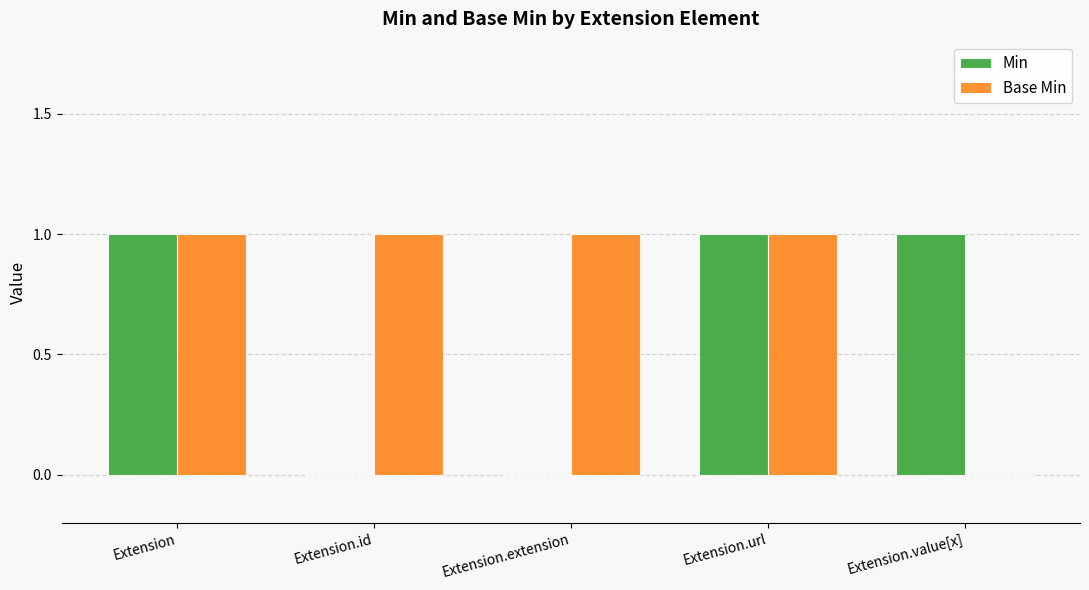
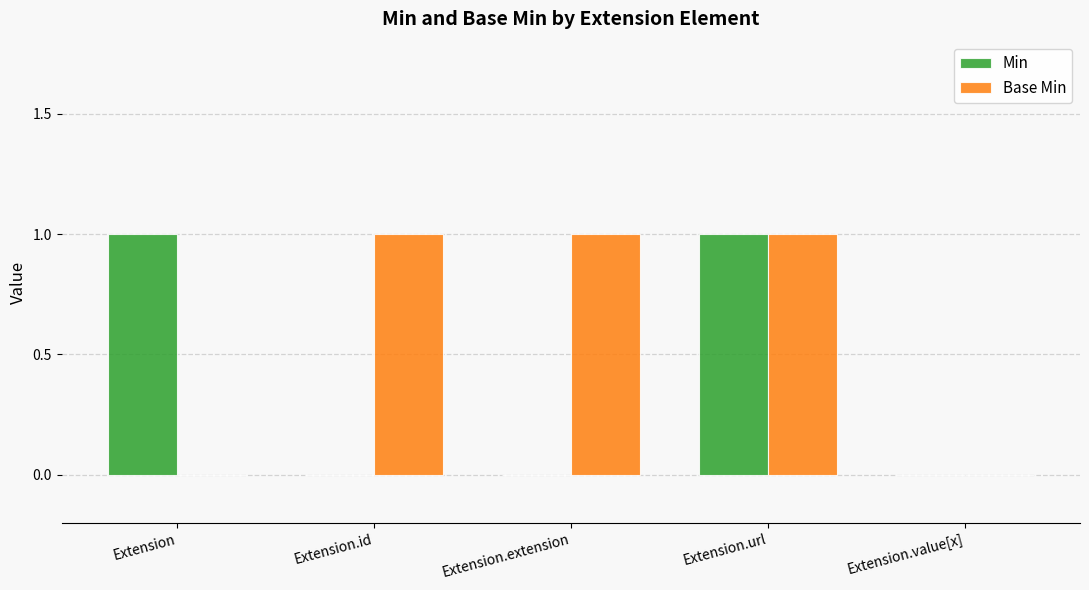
  {
    "Min": {
      "Extension": 1,
      "Extension.id": 0,
      "Extension.extension": 0,
      "Extension.url": 1,
-     "Extension.value[x]": 1
+     "Extension.value[x]": 0
    },
    "Base Min": {
-     "Extension": 1,
+     "Extension": 0,
      "Extension.id": 1,
      "Extension.extension": 1,
      "Extension.url": 1,
      "Extension.value[x]": 0
    }
  }
